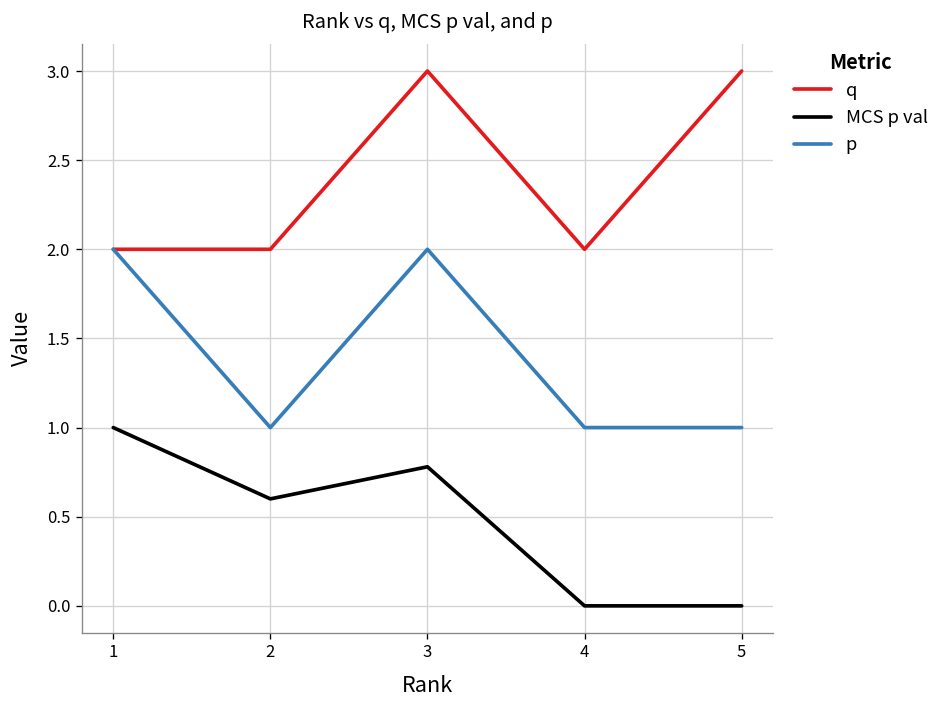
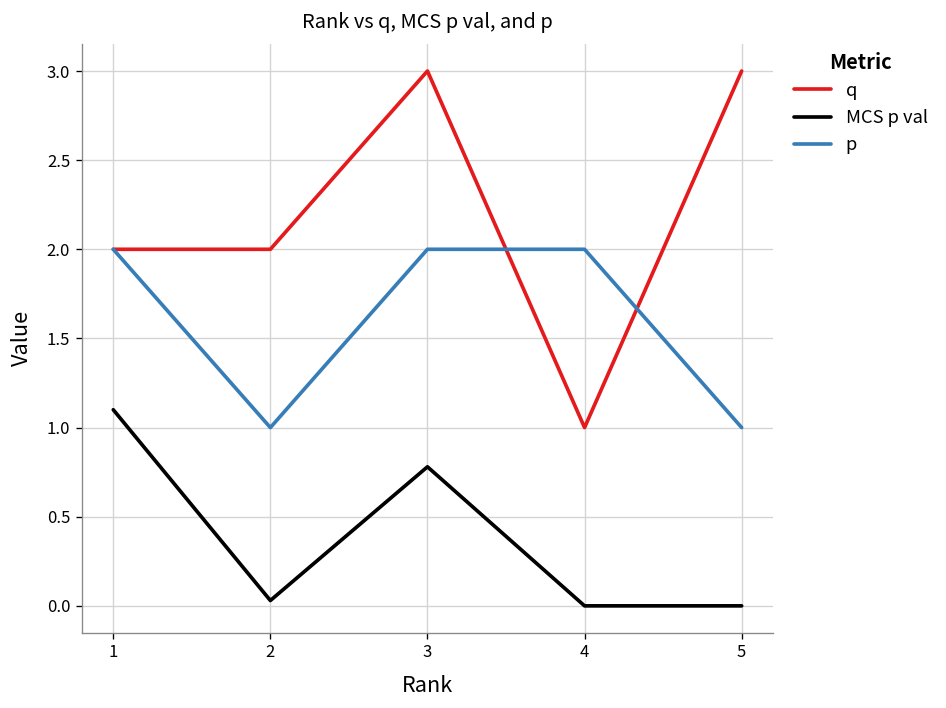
  {
    "q": {
      "2": 2,
      "3": 3,
-     "4": 2,
+     "4": 1,
      "5": 3
    },
    "MCS p val": {
-     "1": 1.0,
-     "2": 0.60,
+     "1": 1.1,
+     "2": 0.03,
      "3": 0.78,
      "4": 0.00,
      "5": 0.00
    },
    "p": {
      "2": 1,
      "3": 2,
-     "4": 1,
+     "4": 2,
      "5": 1
    }
  }
